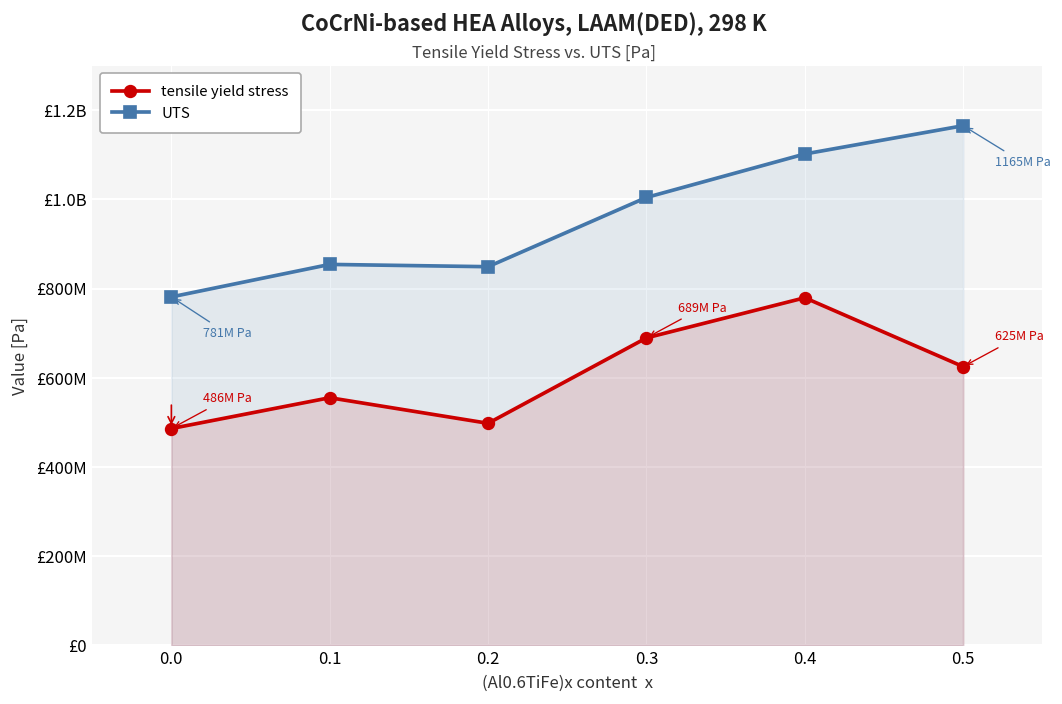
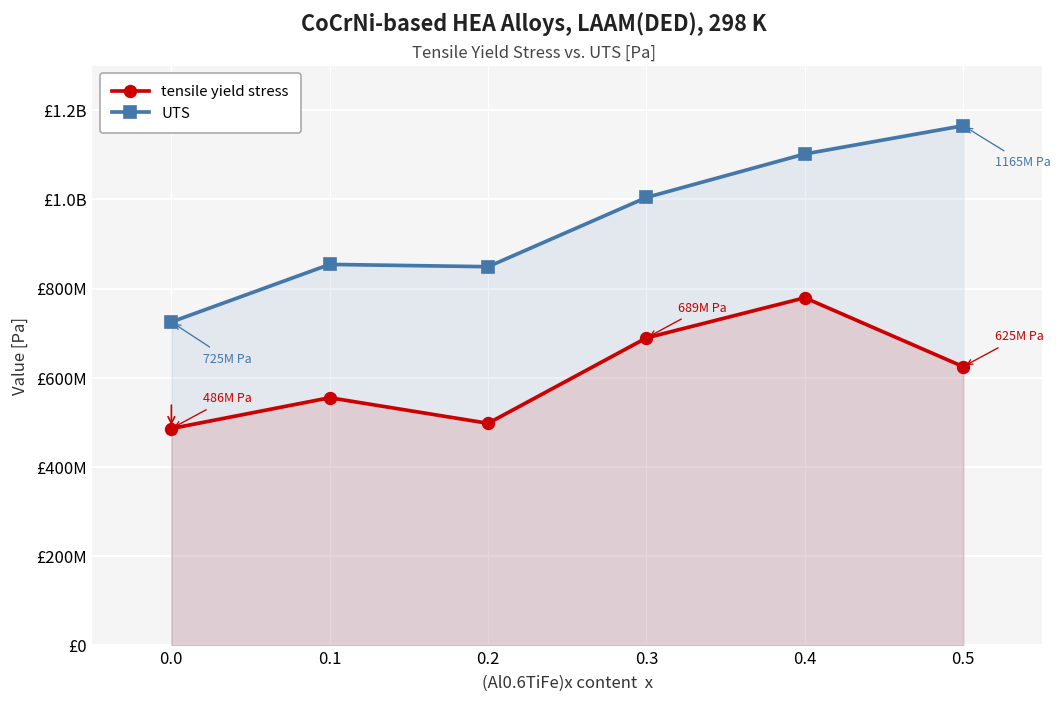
  {
    "tensile yield stress": {
      "0.0": "486M",
      "0.3": "689M",
      "0.5": "625M"
    },
    "UTS": {
-     "0.0": "781M",
+     "0.0": "725M",
      "0.5": "1165M"
    }
  }
